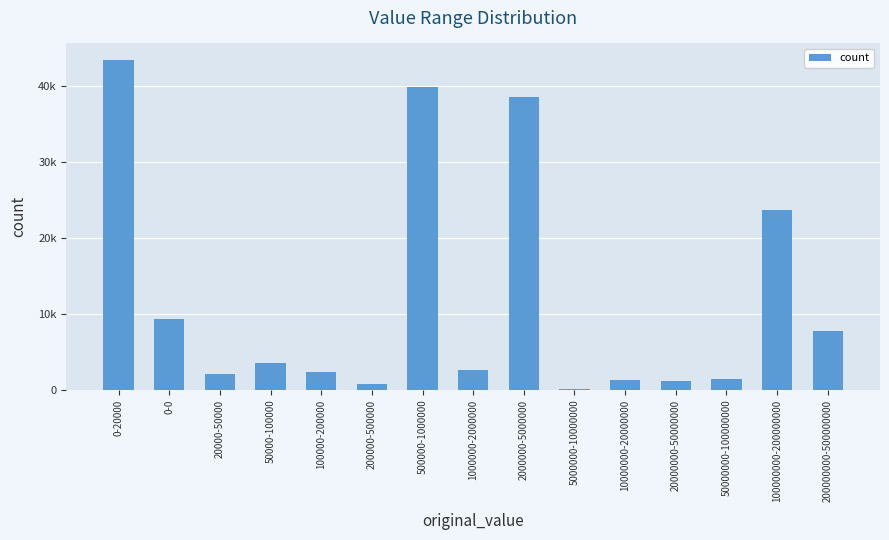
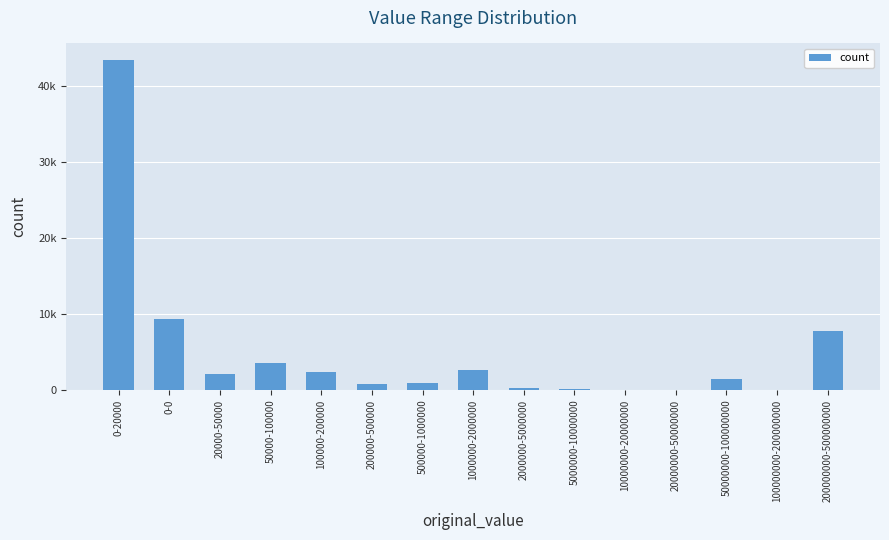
  {
    "0-20000": 43000,
    "0-0": 9000,
    "20000-50000": 2000,
    "50000-100000": 4000,
    "100000-200000": 2000,
    "200000-500000": 1000,
-   "500000-1000000": 40000,
+   "500000-1000000": 1000,
    "1000000-2000000": 3000,
-   "2000000-5000000": 39000,
-   "10000000-20000000": 1000,
-   "20000000-50000000": 1000,
+   "2000000-5000000": 0,
+   "10000000-20000000": 0,
+   "20000000-50000000": 0,
    "50000000-100000000": 1000,
-   "100000000-200000000": 24000,
+   "100000000-200000000": 0,
    "200000000-500000000": 8000
  }
